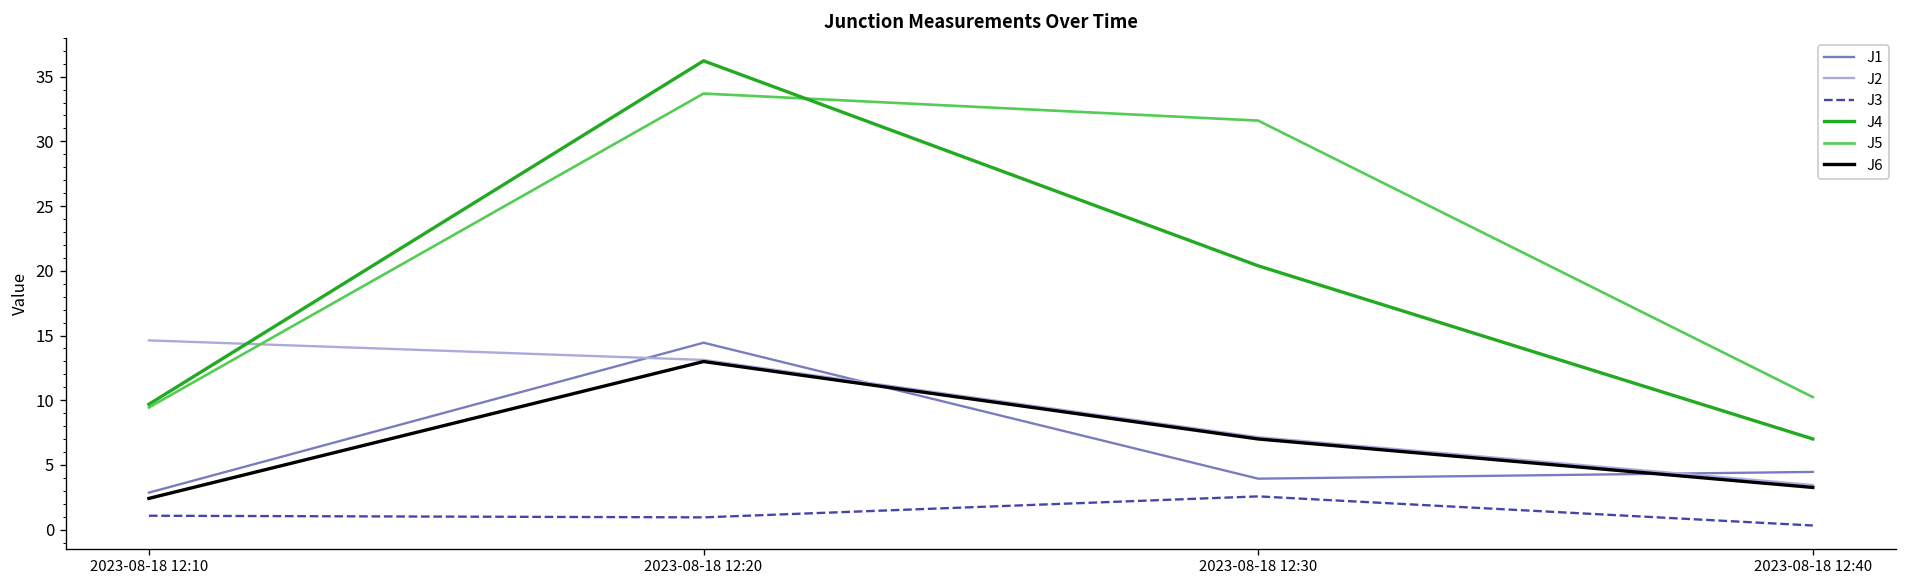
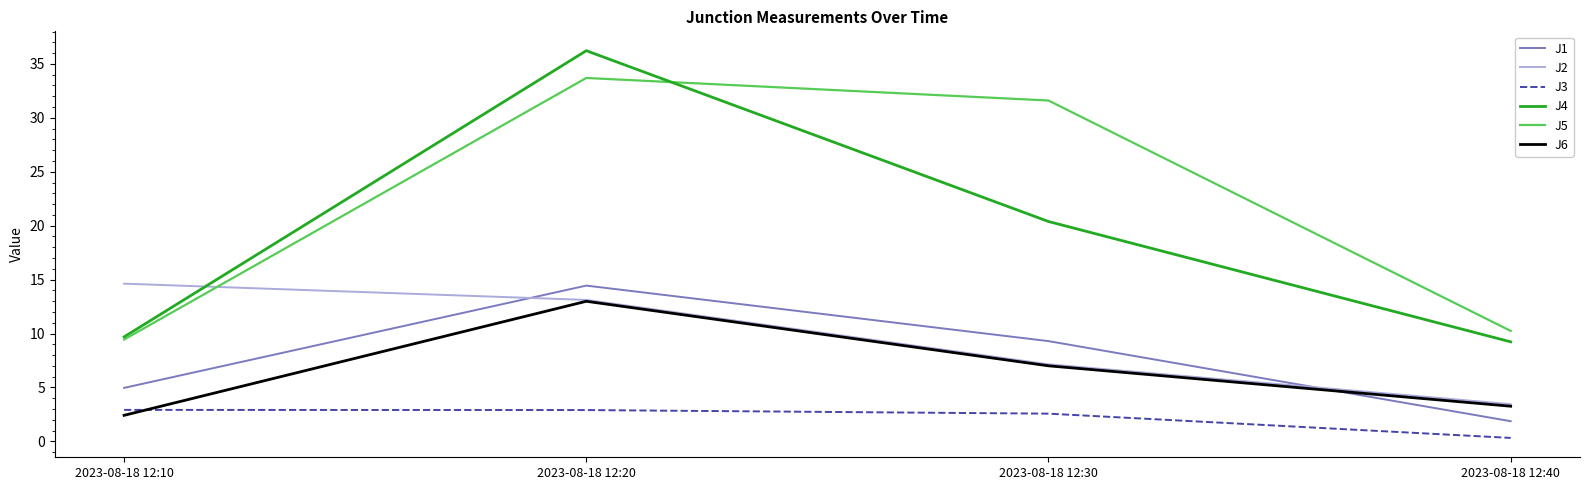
  {
    "J1": {
-     "2023-08-18 12:10": 2.9,
+     "2023-08-18 12:10": 5.0,
      "2023-08-18 12:20": 14.4,
-     "2023-08-18 12:30": 3.9,
-     "2023-08-18 12:40": 4.5
+     "2023-08-18 12:30": 9.3,
+     "2023-08-18 12:40": 1.9
    },
    "J2": {
      "2023-08-18 12:10": 14.6
    },
    "J3": {
-     "2023-08-18 12:10": 1.1,
-     "2023-08-18 12:20": 0.9,
+     "2023-08-18 12:10": 2.9,
+     "2023-08-18 12:20": 2.9,
      "2023-08-18 12:30": 2.6,
      "2023-08-18 12:40": 0.3
    },
    "J4": {
      "2023-08-18 12:10": 9.7,
      "2023-08-18 12:20": 36.2,
      "2023-08-18 12:30": 20.4,
-     "2023-08-18 12:40": 7.0
+     "2023-08-18 12:40": 9.2
    },
    "J5": {
      "2023-08-18 12:10": 9.4,
      "2023-08-18 12:20": 33.7,
      "2023-08-18 12:30": 31.6,
      "2023-08-18 12:40": 10.2
    },
    "J6": {
      "2023-08-18 12:10": 2.4
    }
  }
